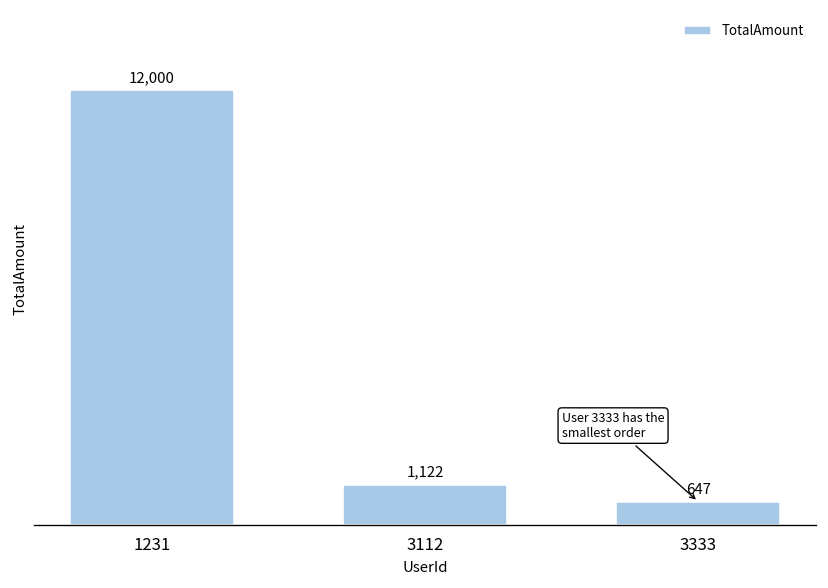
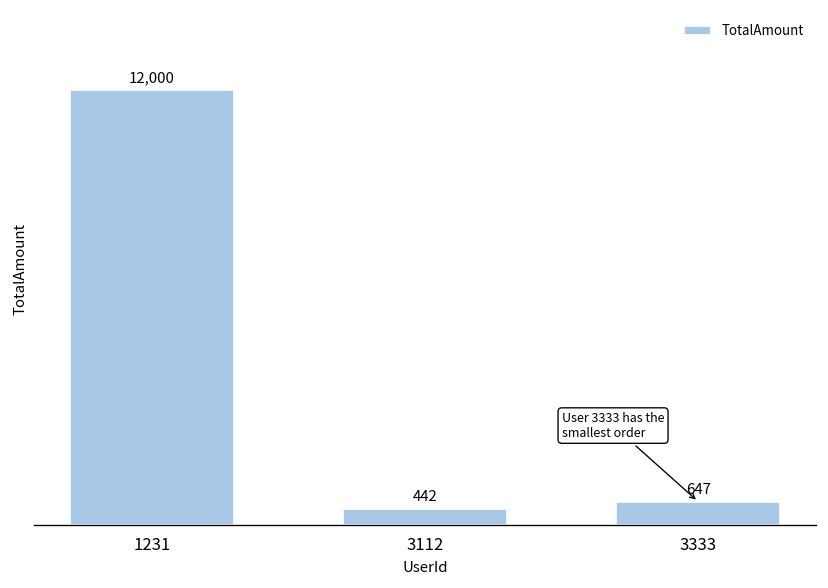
  {
    "1231": "12,000",
-   "3112": "1,122"
+   "3112": "442"
  }
